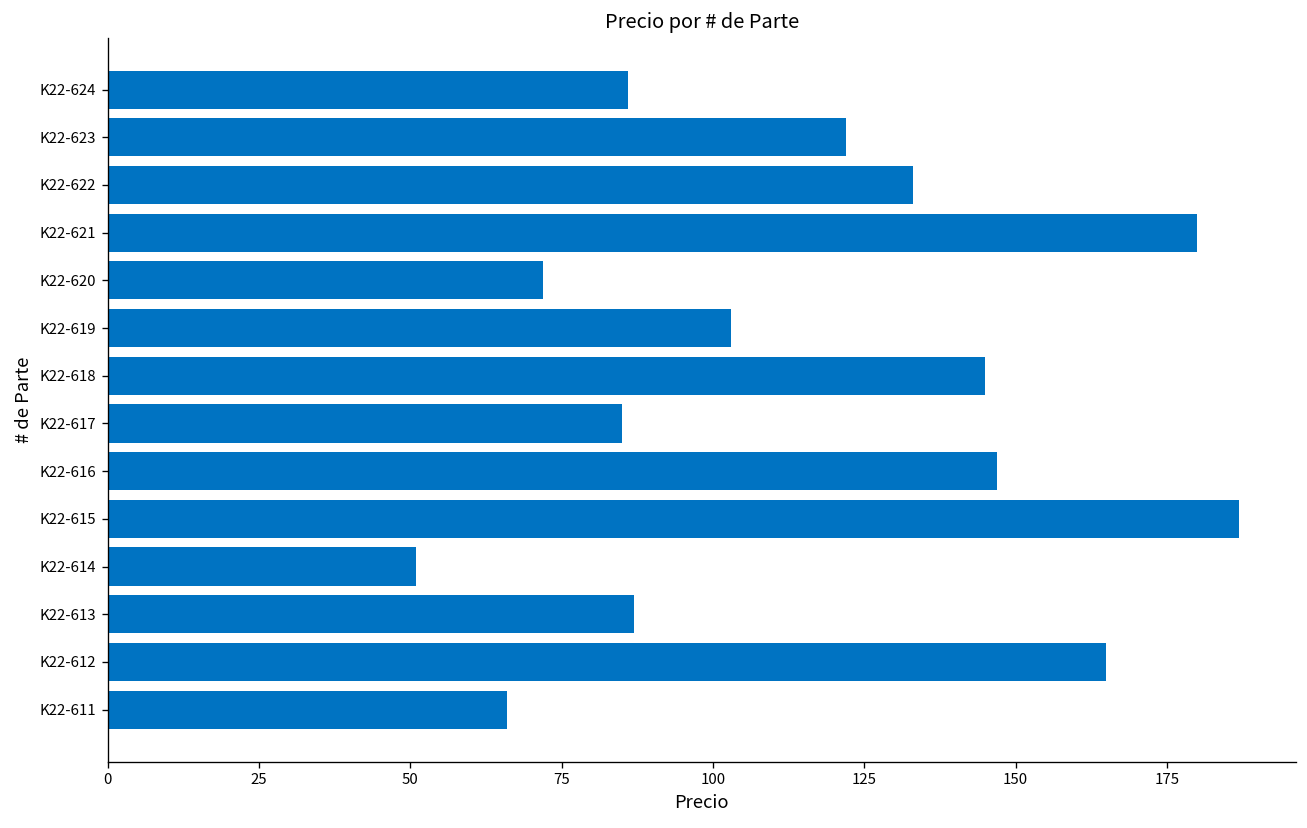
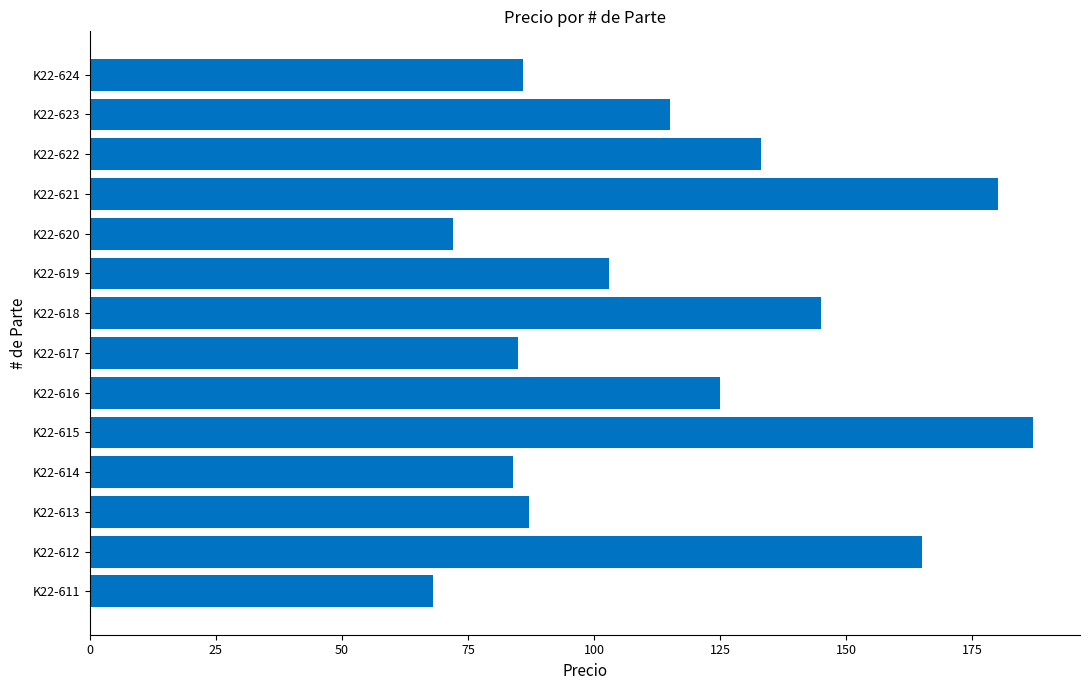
  {
    "K22-624": 86,
-   "K22-623": 122,
+   "K22-623": 115,
    "K22-622": 133,
    "K22-621": 180,
    "K22-620": 72,
    "K22-619": 103,
    "K22-618": 145,
    "K22-617": 85,
-   "K22-616": 147,
+   "K22-616": 125,
    "K22-615": 187,
-   "K22-614": 51,
+   "K22-614": 84,
    "K22-613": 87,
    "K22-612": 165,
-   "K22-611": 66
+   "K22-611": 68
  }
